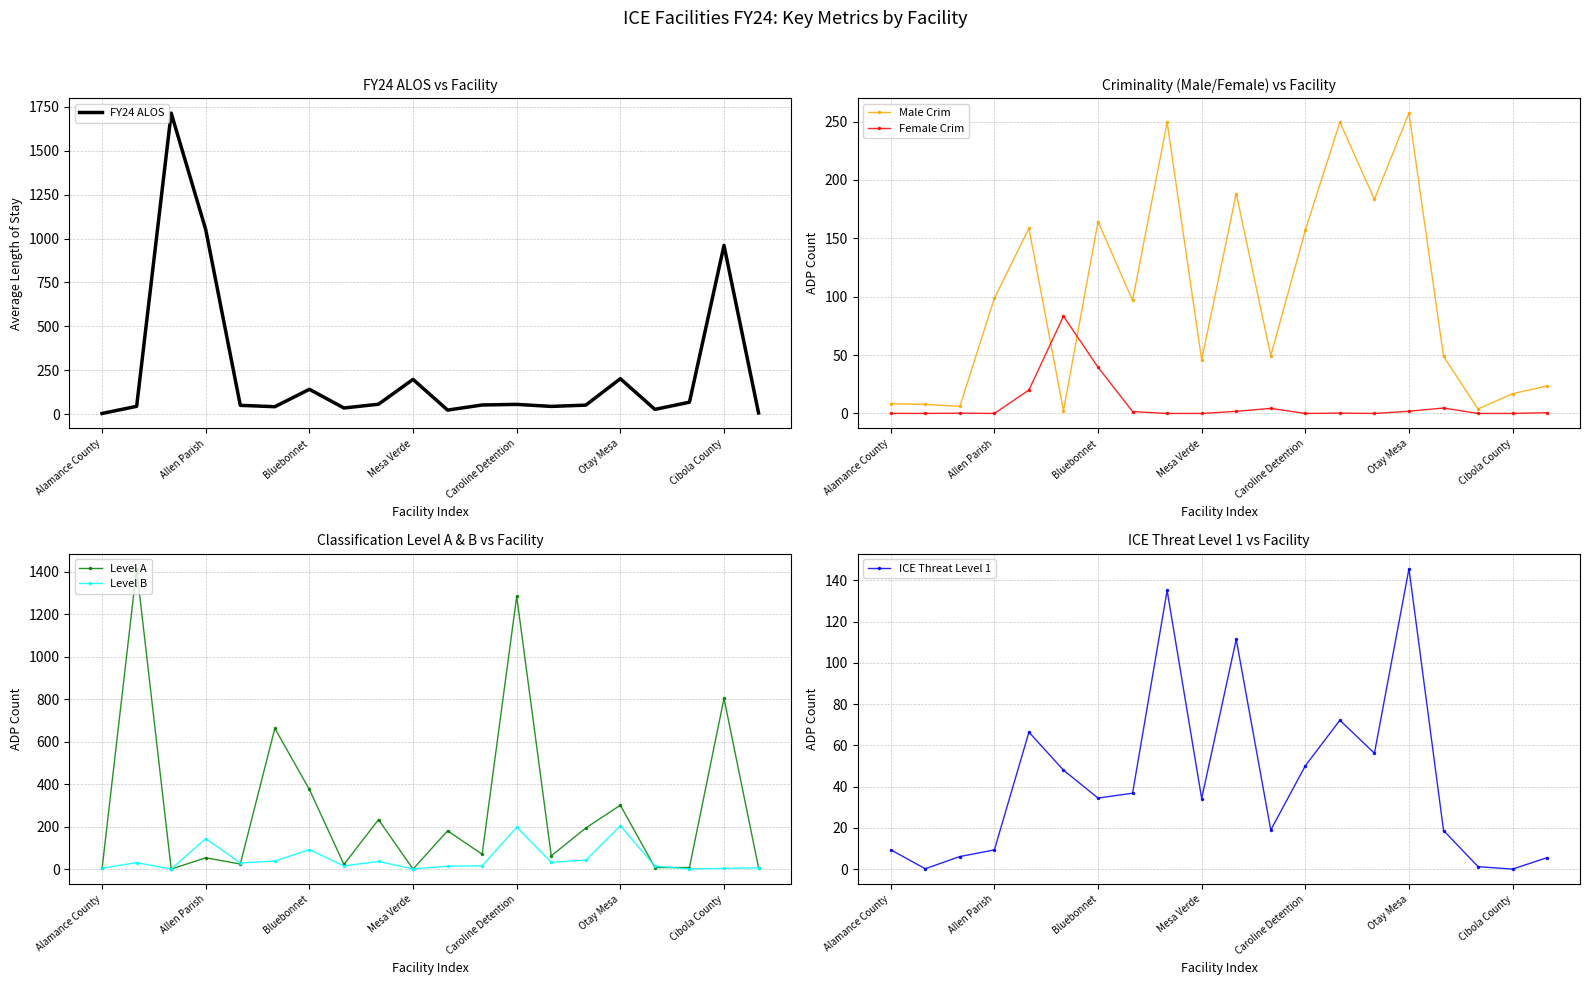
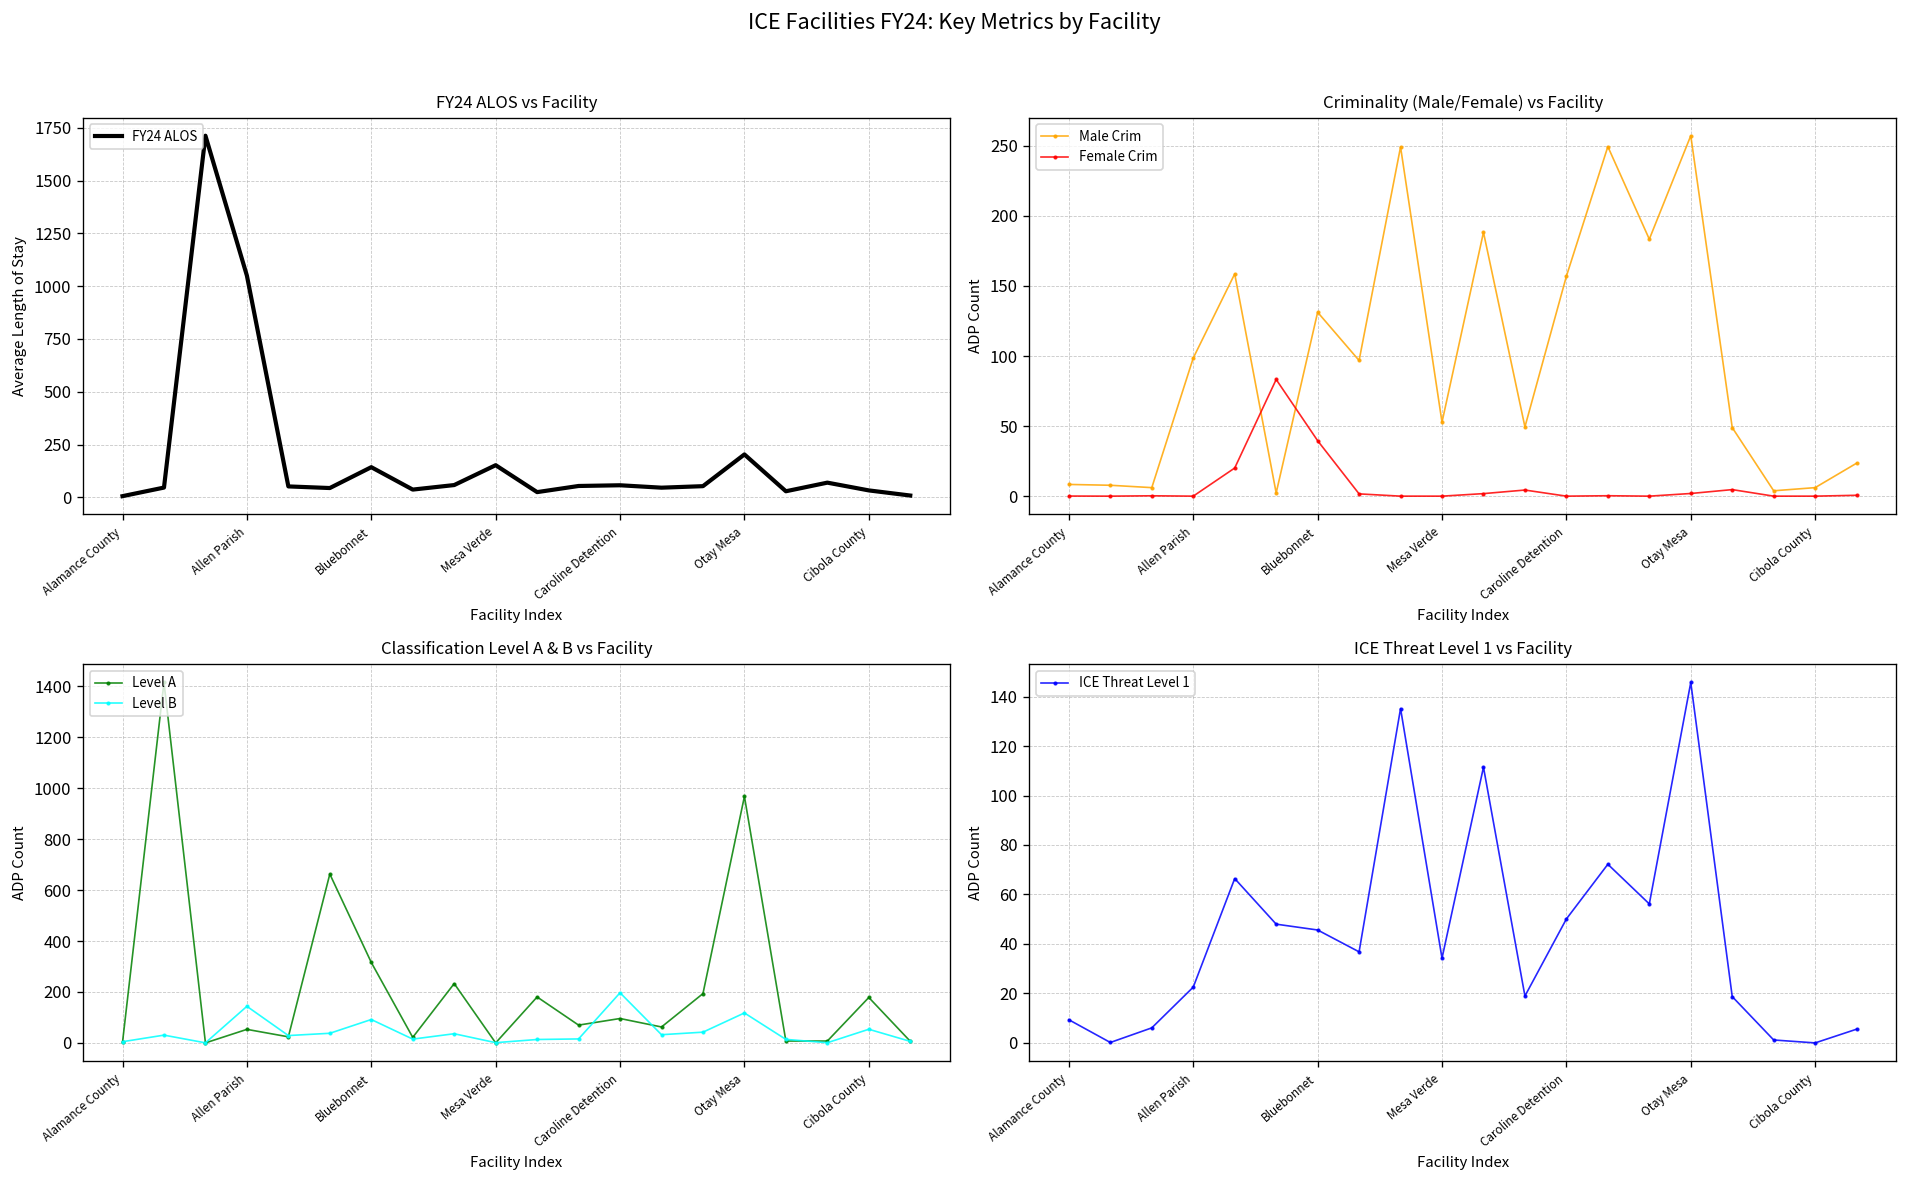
  {
    "FY24 ALOS vs Facility": {
      "Alamance County": 10,
      "Allen Parish": 1050,
      "Bluebonnet": 140,
-     "Mesa Verde": 200,
+     "Mesa Verde": 150,
      "Caroline Detention": 60,
      "Otay Mesa": 200,
-     "Cibola County": 960
+     "Cibola County": 30
    },
    "Criminality (Male/Female) vs Facility": {
      "Male Crim": {
        "Alamance County": 8,
        "Allen Parish": 99,
-       "Bluebonnet": 164,
-       "Mesa Verde": 46,
+       "Bluebonnet": 131,
+       "Mesa Verde": 53,
        "Caroline Detention": 157,
        "Otay Mesa": 257,
-       "Cibola County": 17
+       "Cibola County": 6
      },
      "Female Crim": {
        "Alamance County": 0,
        "Allen Parish": 0,
        "Bluebonnet": 40,
        "Mesa Verde": 0,
        "Caroline Detention": 0,
        "Otay Mesa": 2,
        "Cibola County": 0
      }
    },
    "Classification Level A & B vs Facility": {
      "Level A": {
        "Allen Parish": 50,
-       "Bluebonnet": 380,
-       "Caroline Detention": 1280,
-       "Otay Mesa": 300,
-       "Cibola County": 800
+       "Bluebonnet": 320,
+       "Caroline Detention": 100,
+       "Otay Mesa": 970,
+       "Cibola County": 180
      },
      "Level B": {
        "Allen Parish": 140,
        "Bluebonnet": 90,
        "Caroline Detention": 200,
-       "Otay Mesa": 200,
-       "Cibola County": 0
+       "Otay Mesa": 120,
+       "Cibola County": 50
      }
    },
    "ICE Threat Level 1 vs Facility": {
      "Alamance County": 9,
-     "Allen Parish": 9,
-     "Bluebonnet": 34,
+     "Allen Parish": 23,
+     "Bluebonnet": 46,
      "Mesa Verde": 34,
      "Caroline Detention": 50,
      "Otay Mesa": 146,
      "Cibola County": 0
    }
  }
